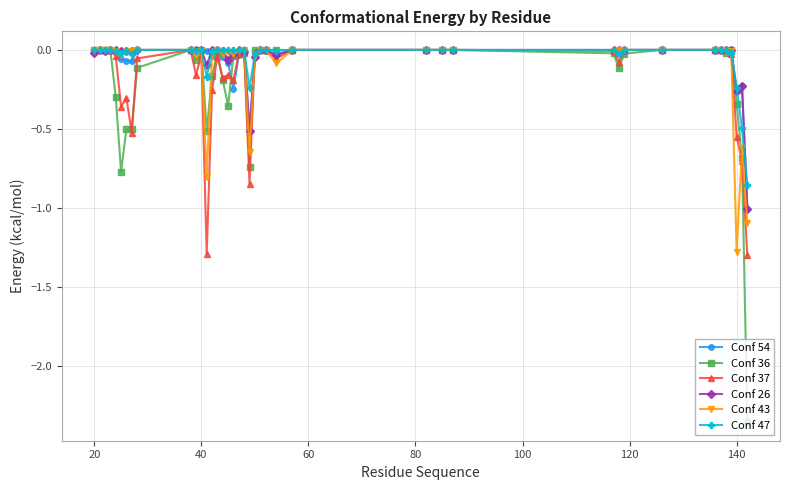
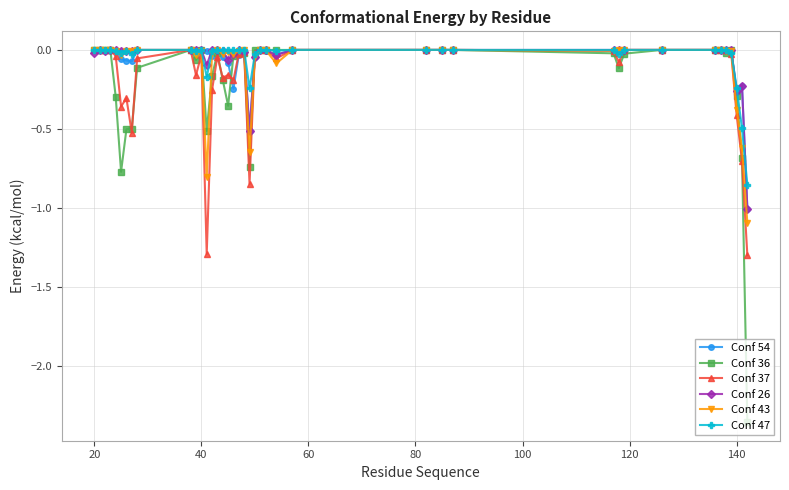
  {
    "Conf 36": {
-     "140": -0.34
+     "140": -0.29
    },
    "Conf 37": {
      "40": -0.03,
-     "140": -0.55
+     "140": -0.41
    },
    "Conf 26": {
      "20": -0.02
    },
    "Conf 43": {
-     "140": -1.28
+     "140": -0.38
    }
  }
